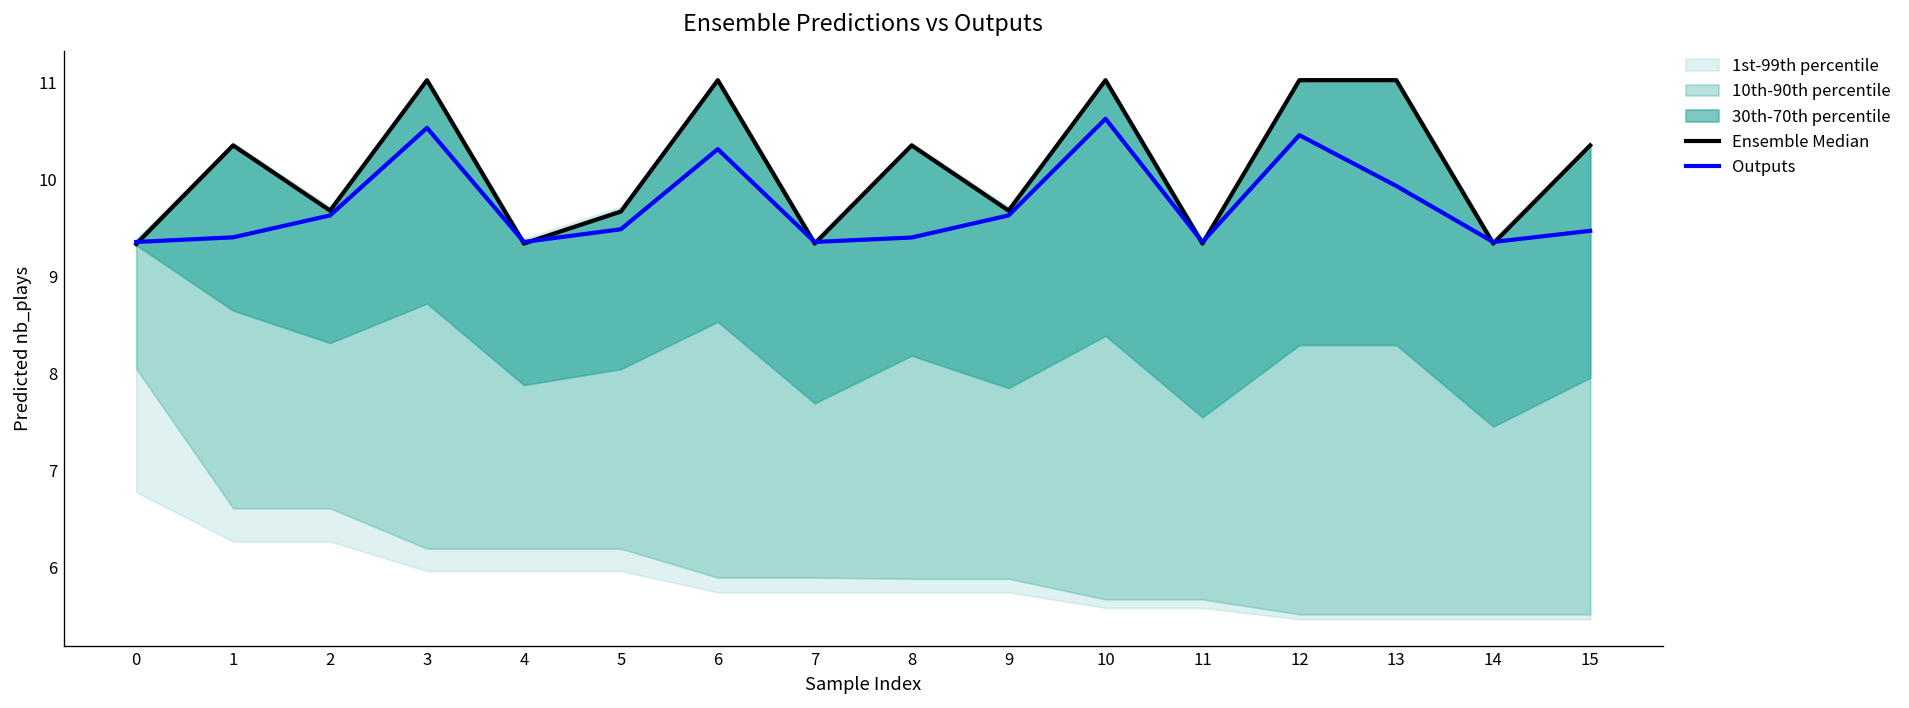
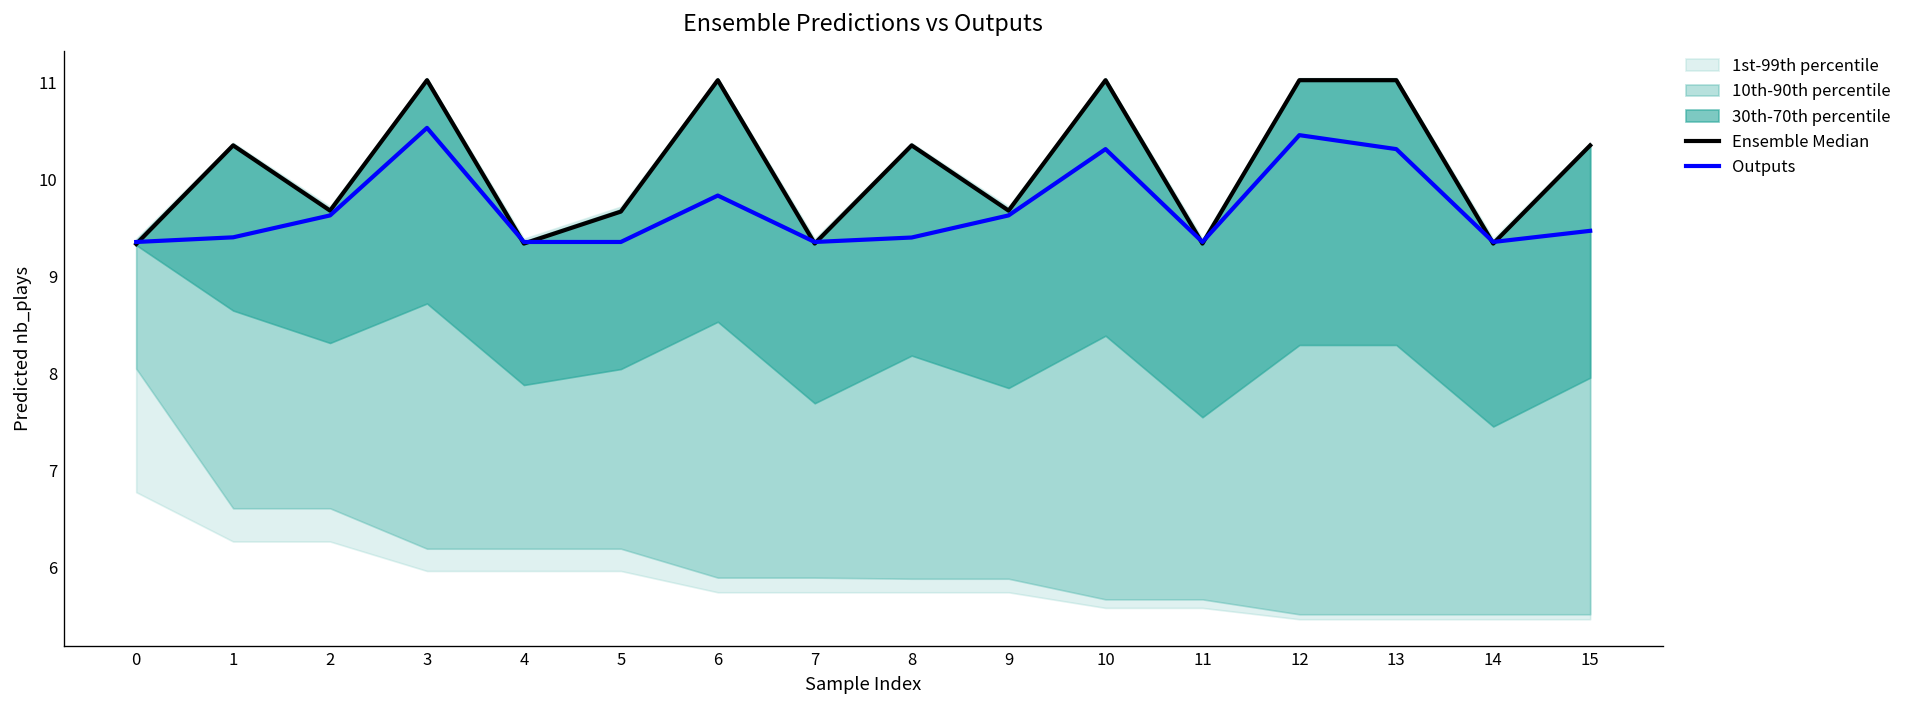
  {
    "Outputs": {
      "1": 9.4,
      "2": 9.6,
      "3": 10.5,
-     "5": 9.5,
-     "6": 10.3,
+     "5": 9.4,
+     "6": 9.8,
      "8": 9.4,
      "9": 9.6,
-     "10": 10.6,
+     "10": 10.3,
      "12": 10.5,
-     "13": 9.9,
+     "13": 10.3,
      "15": 9.5
    }
  }
